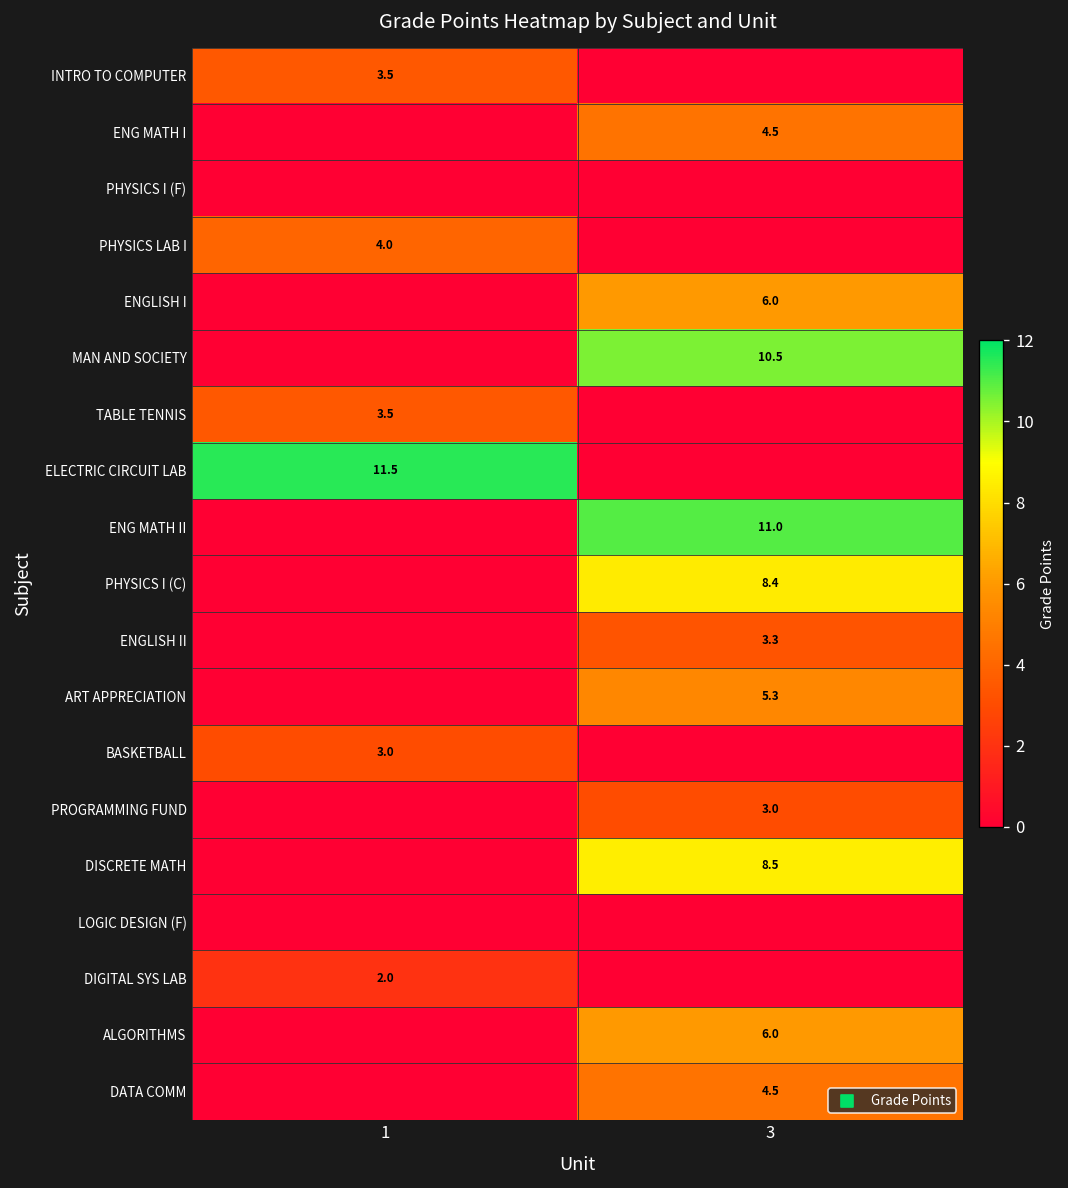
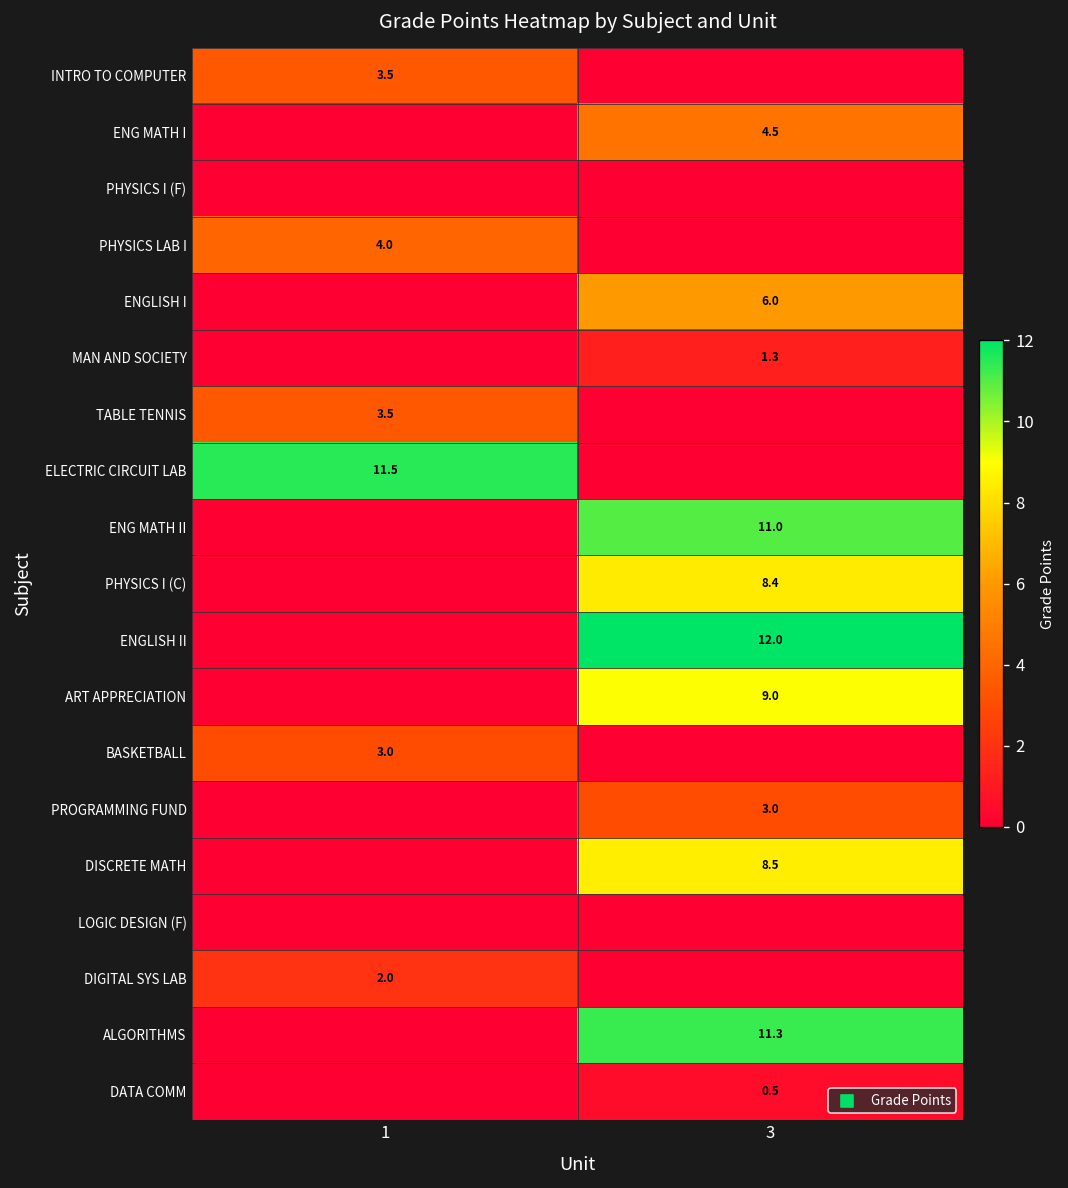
  {
    "INTRO TO COMPUTER": {
      "1": 3.5
    },
    "ENG MATH I": {
      "3": 4.5
    },
    "PHYSICS LAB I": {
      "1": 4.0
    },
    "ENGLISH I": {
      "3": 6.0
    },
    "MAN AND SOCIETY": {
-     "3": 10.5
+     "3": 1.3
    },
    "TABLE TENNIS": {
      "1": 3.5
    },
    "ELECTRIC CIRCUIT LAB": {
      "1": 11.5
    },
    "ENG MATH II": {
      "3": 11.0
    },
    "PHYSICS I (C)": {
      "3": 8.4
    },
    "ENGLISH II": {
-     "3": 3.3
+     "3": 12.0
    },
    "ART APPRECIATION": {
-     "3": 5.3
+     "3": 9.0
    },
    "BASKETBALL": {
      "1": 3.0
    },
    "PROGRAMMING FUND": {
      "3": 3.0
    },
    "DISCRETE MATH": {
      "3": 8.5
    },
    "DIGITAL SYS LAB": {
      "1": 2.0
    },
    "ALGORITHMS": {
-     "3": 6.0
+     "3": 11.3
    },
    "DATA COMM": {
-     "3": 4.5
+     "3": 0.5
    }
  }
